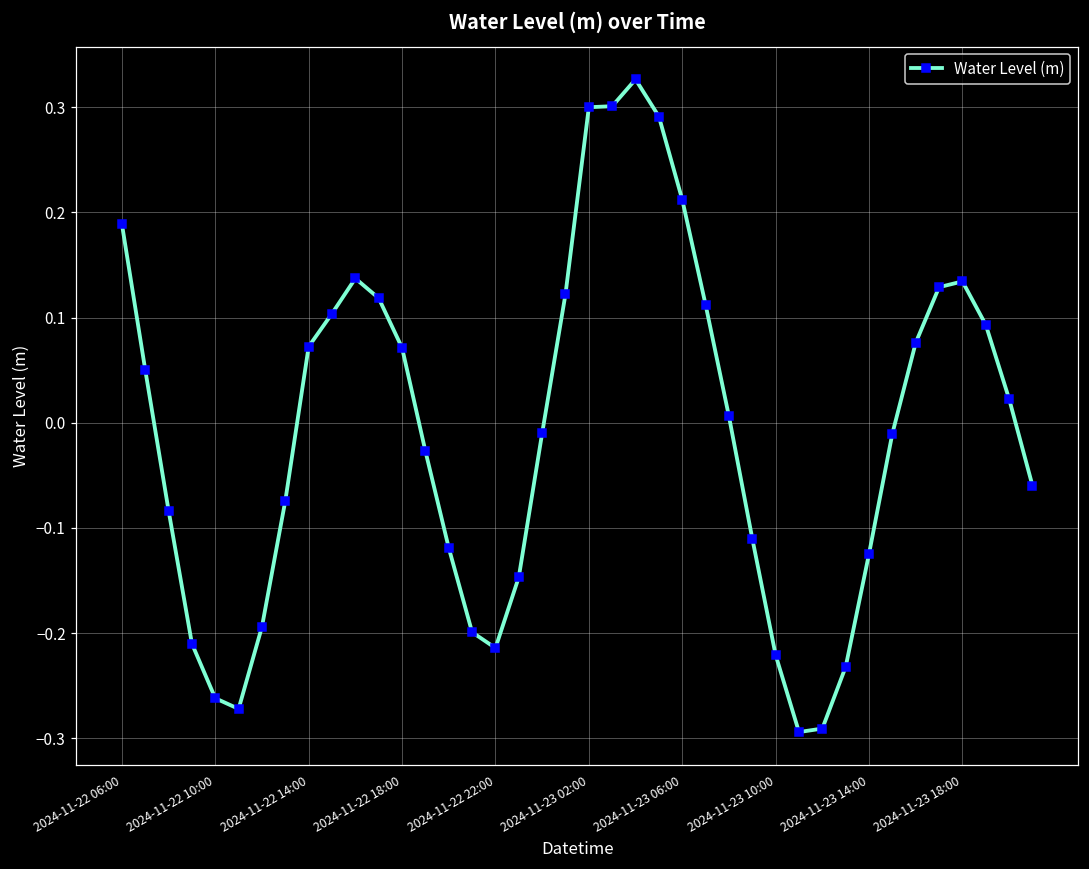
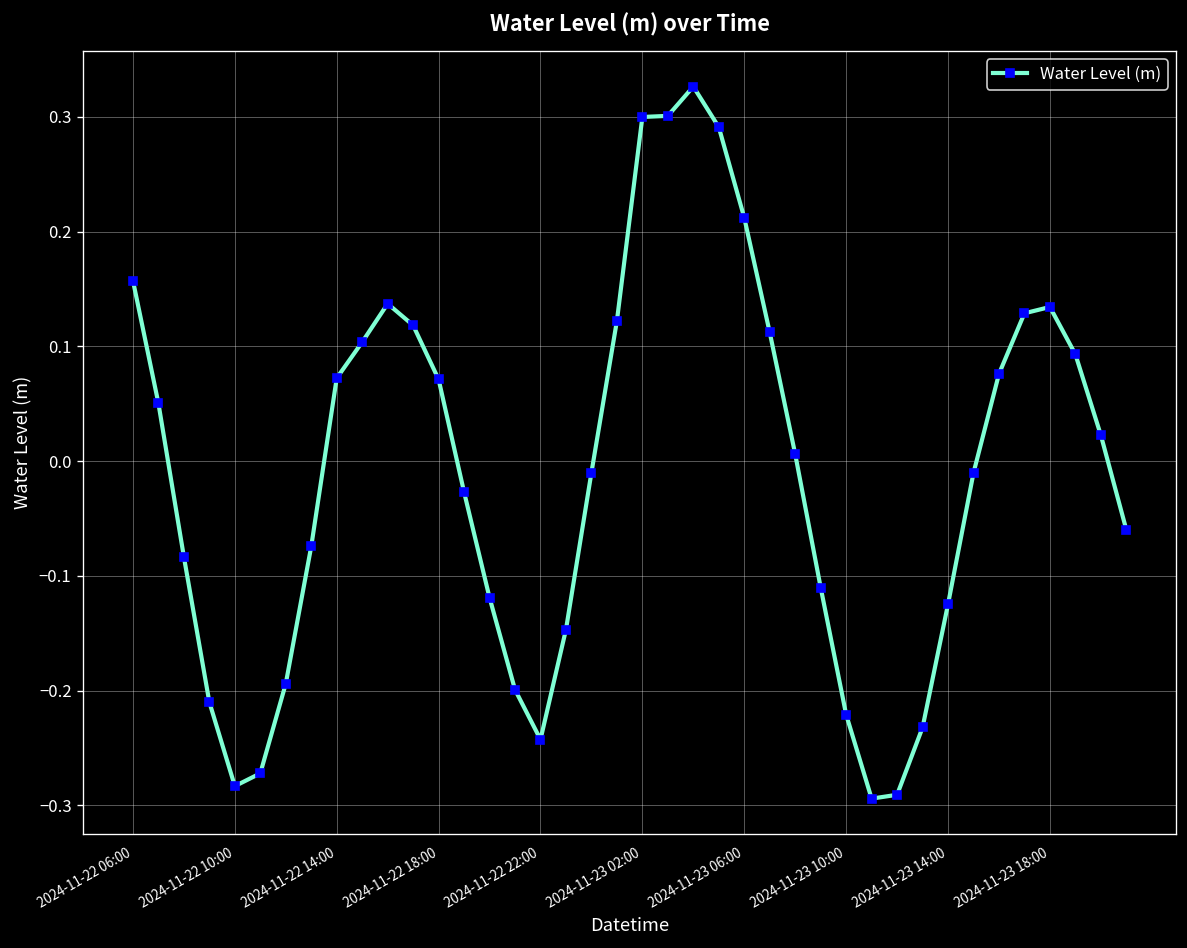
  {
-   "2024-11-22 06:00": 0.19,
-   "2024-11-22 10:00": -0.26,
+   "2024-11-22 06:00": 0.16,
+   "2024-11-22 10:00": -0.28,
    "2024-11-22 14:00": 0.07,
    "2024-11-22 18:00": 0.07,
-   "2024-11-22 22:00": -0.21,
+   "2024-11-22 22:00": -0.24,
    "2024-11-23 02:00": 0.30,
    "2024-11-23 06:00": 0.21,
    "2024-11-23 10:00": -0.22,
    "2024-11-23 14:00": -0.12,
    "2024-11-23 18:00": 0.13
  }
